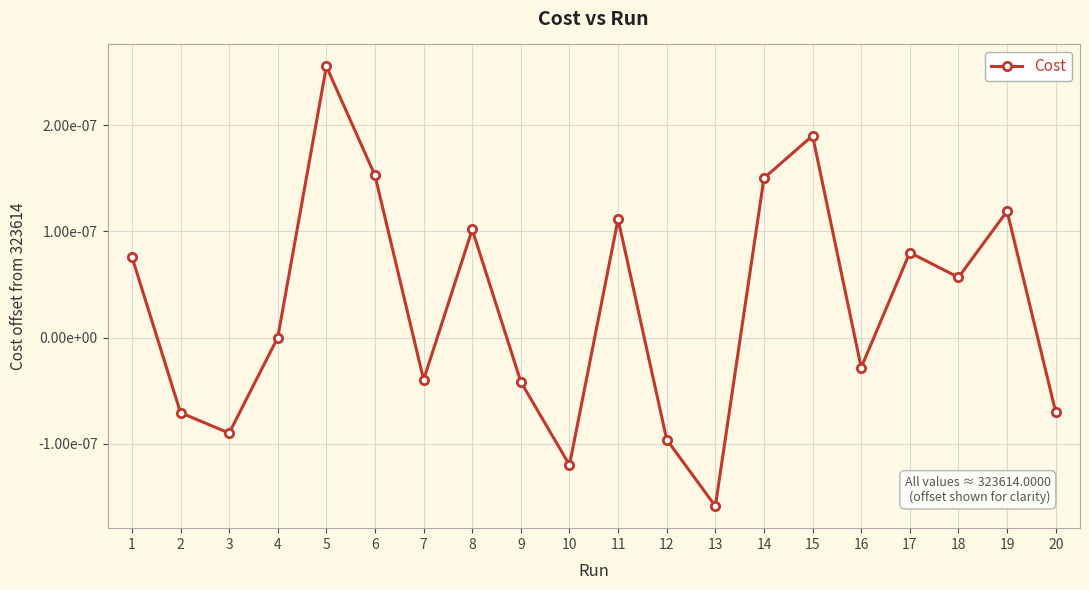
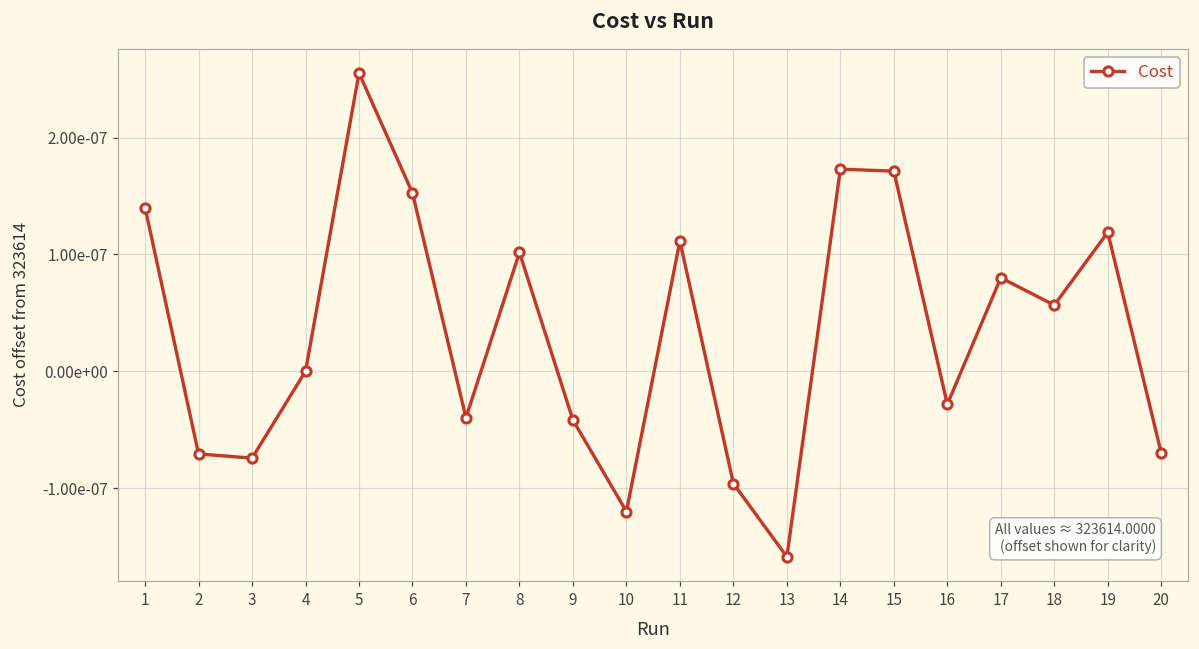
  {
-   "1": 0.000000076,
+   "1": 0.000000140,
    "2": -0.000000071,
-   "3": -0.000000090,
+   "3": -0.000000074,
    "4": 0.000000000,
    "5": 0.000000255,
    "6": 0.000000153,
    "7": -0.000000040,
    "8": 0.000000102,
    "9": -0.000000042,
    "10": -0.000000120,
    "11": 0.000000111,
    "12": -0.000000096,
    "13": -0.000000159,
-   "14": 0.000000150,
-   "15": 0.000000190,
+   "14": 0.000000173,
+   "15": 0.000000171,
    "16": -0.000000028,
    "17": 0.000000080,
    "18": 0.000000057,
    "19": 0.000000119,
    "20": -0.000000070
  }
